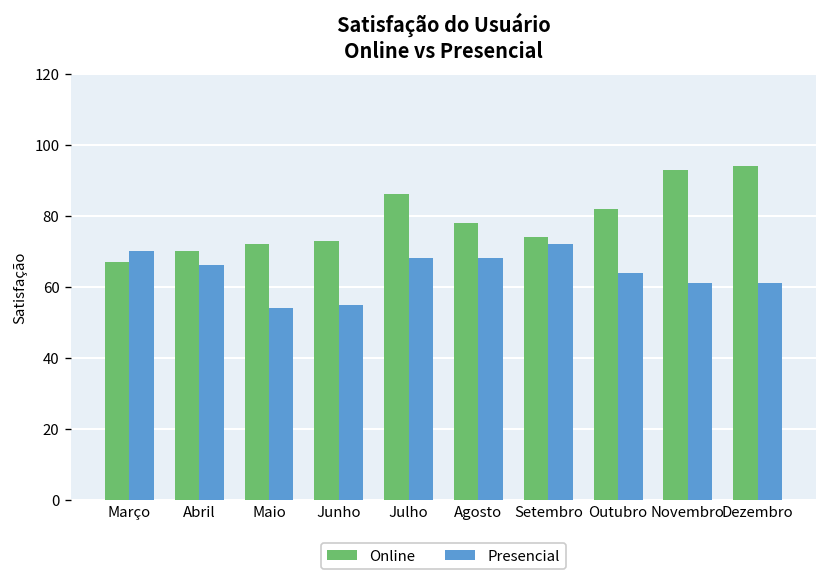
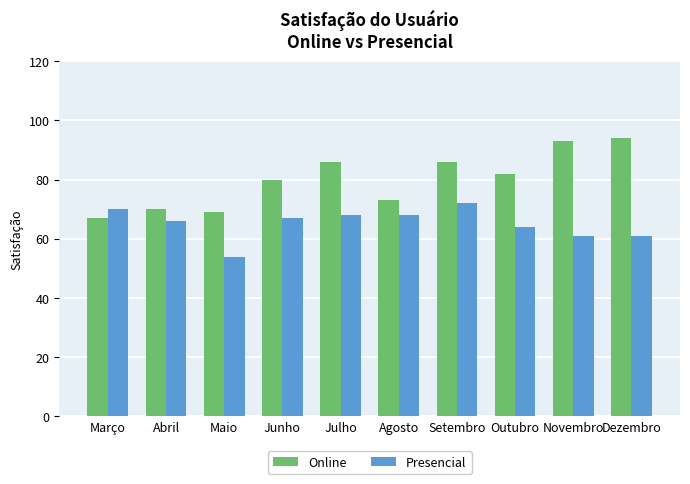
  {
    "Online": {
      "Março": 67,
      "Abril": 70,
-     "Maio": 72,
-     "Junho": 73,
+     "Maio": 69,
+     "Junho": 80,
      "Julho": 86,
-     "Agosto": 78,
-     "Setembro": 74,
+     "Agosto": 73,
+     "Setembro": 86,
      "Outubro": 82,
      "Novembro": 93,
      "Dezembro": 94
    },
    "Presencial": {
      "Março": 70,
      "Abril": 66,
      "Maio": 54,
-     "Junho": 55,
+     "Junho": 67,
      "Julho": 68,
      "Agosto": 68,
      "Setembro": 72,
      "Outubro": 64,
      "Novembro": 61,
      "Dezembro": 61
    }
  }
